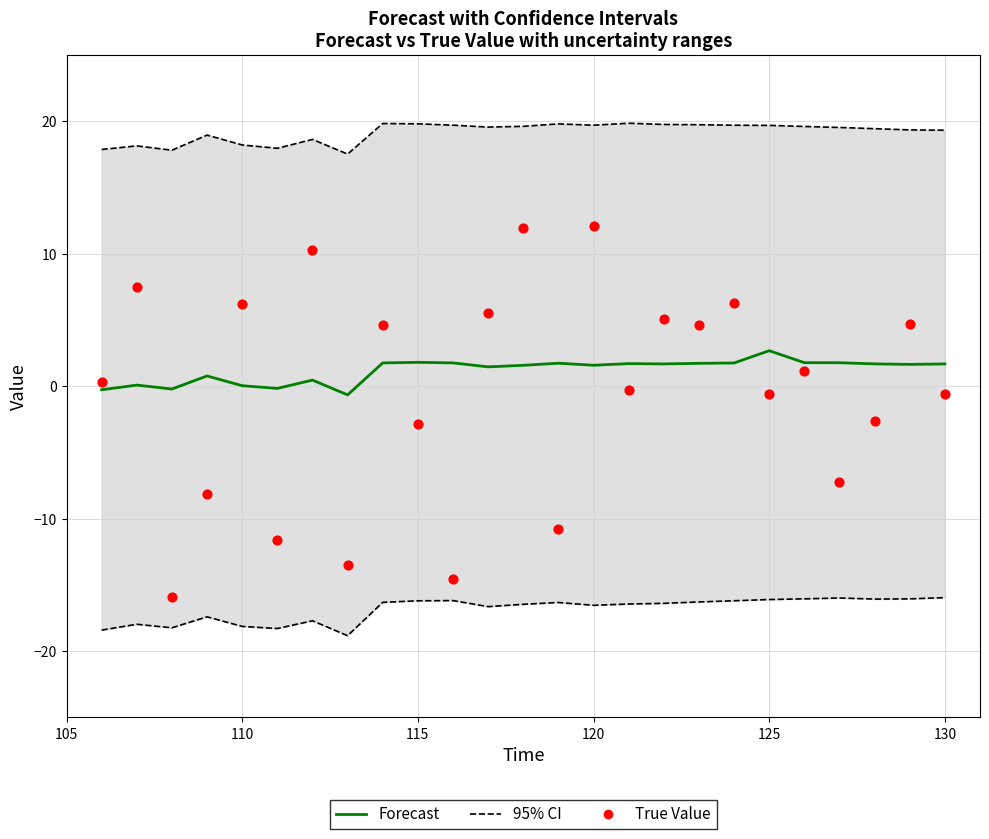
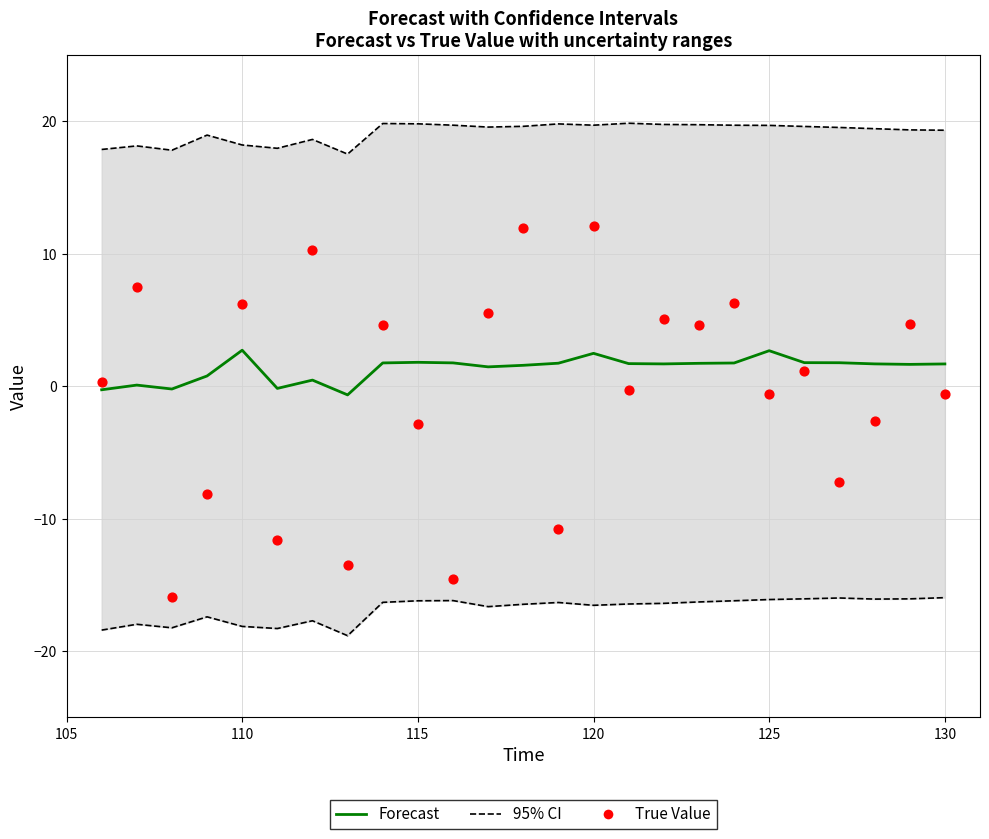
  {
    "Forecast": {
-     "110": 0.0,
+     "110": 2.7,
      "115": 1.8,
-     "120": 1.6,
+     "120": 2.5,
      "125": 2.7,
      "130": 1.7
    }
  }
